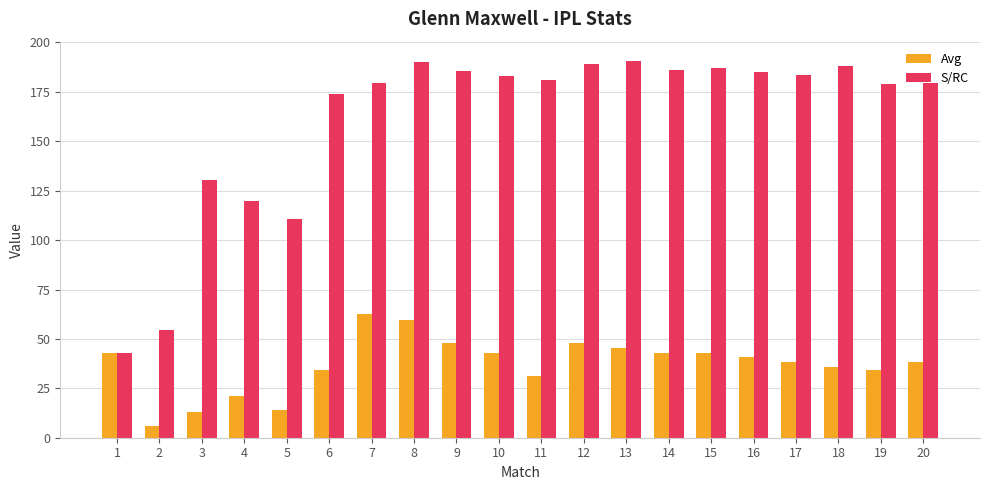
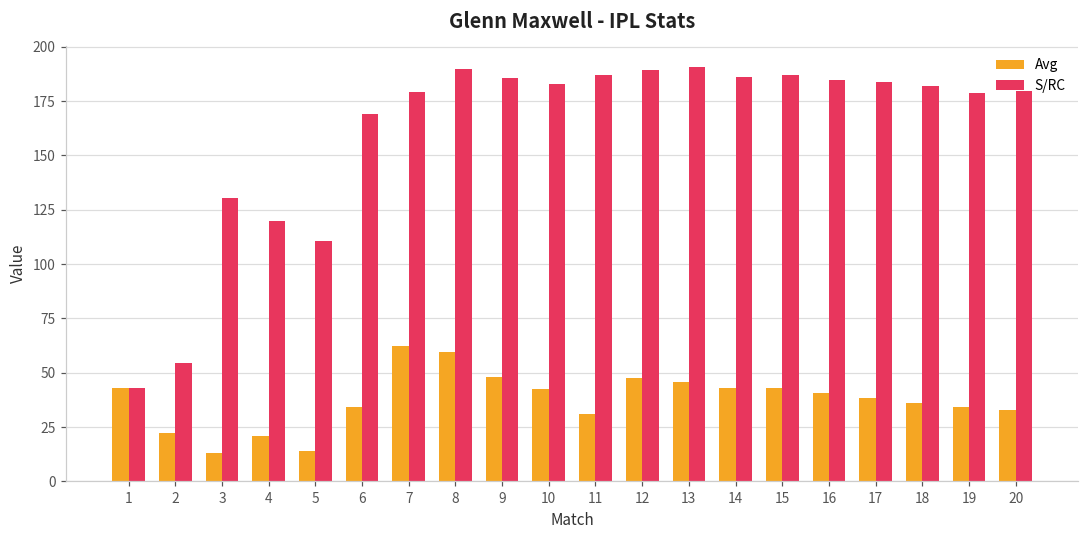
  {
    "Avg": {
      "1": 43,
-     "2": 6,
+     "2": 23,
      "3": 13,
      "4": 21,
      "5": 14,
      "6": 34,
      "7": 63,
      "8": 60,
      "9": 48,
      "10": 43,
      "11": 31,
      "12": 48,
      "13": 46,
      "14": 43,
      "15": 43,
      "16": 41,
      "17": 38,
      "18": 36,
      "19": 34,
-     "20": 39
+     "20": 33
    },
    "S/RC": {
      "1": 43,
      "2": 55,
      "3": 130,
      "4": 120,
      "5": 111,
-     "6": 174,
+     "6": 169,
      "7": 179,
      "8": 190,
      "9": 186,
      "10": 183,
-     "11": 181,
+     "11": 187,
      "12": 189,
      "13": 191,
      "14": 186,
      "15": 187,
      "16": 185,
      "17": 184,
-     "18": 188,
+     "18": 182,
      "19": 179,
      "20": 179
    }
  }
